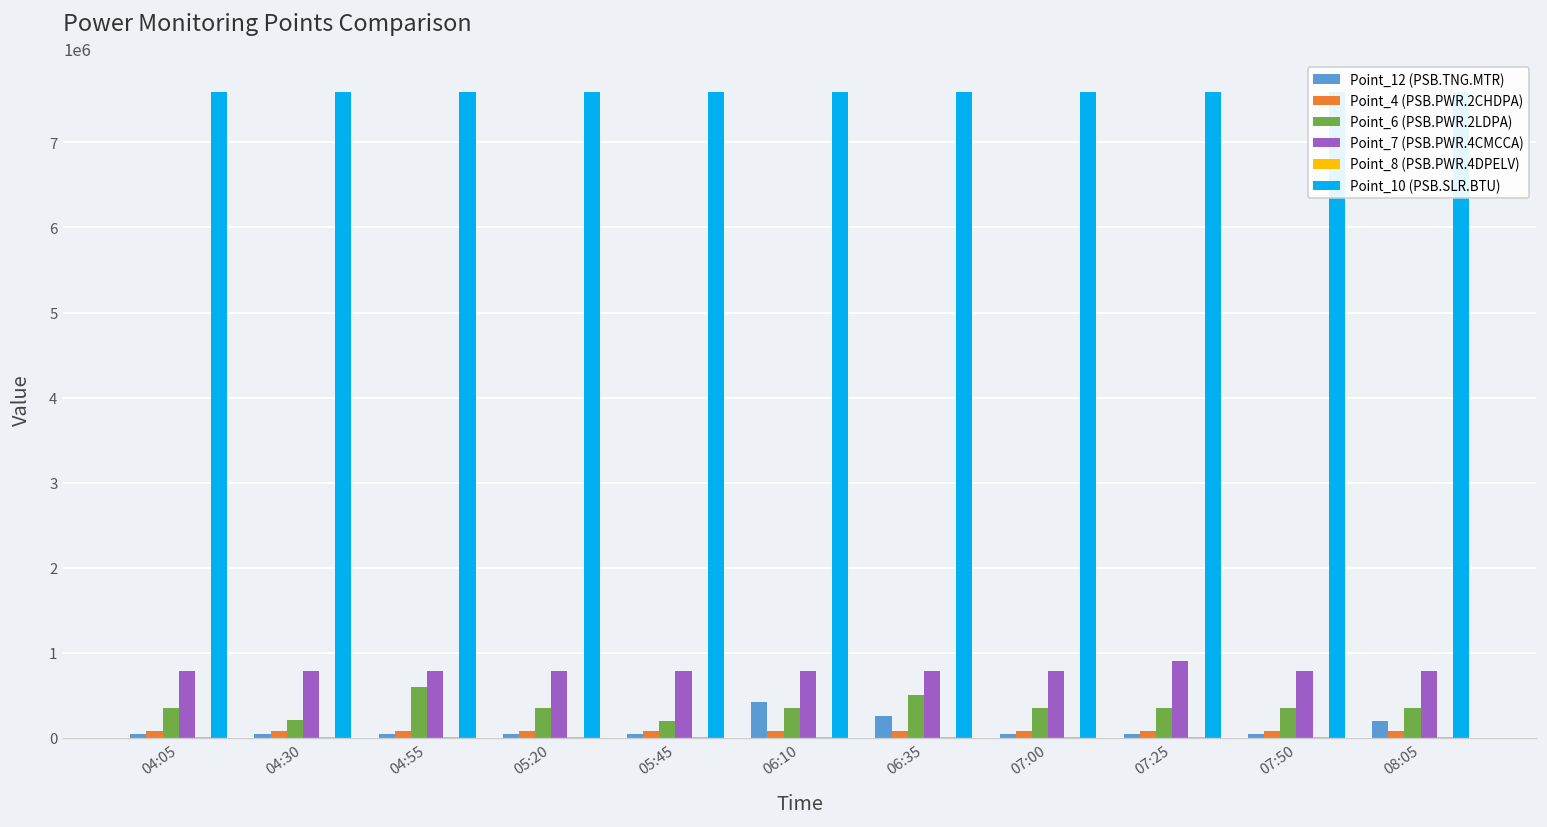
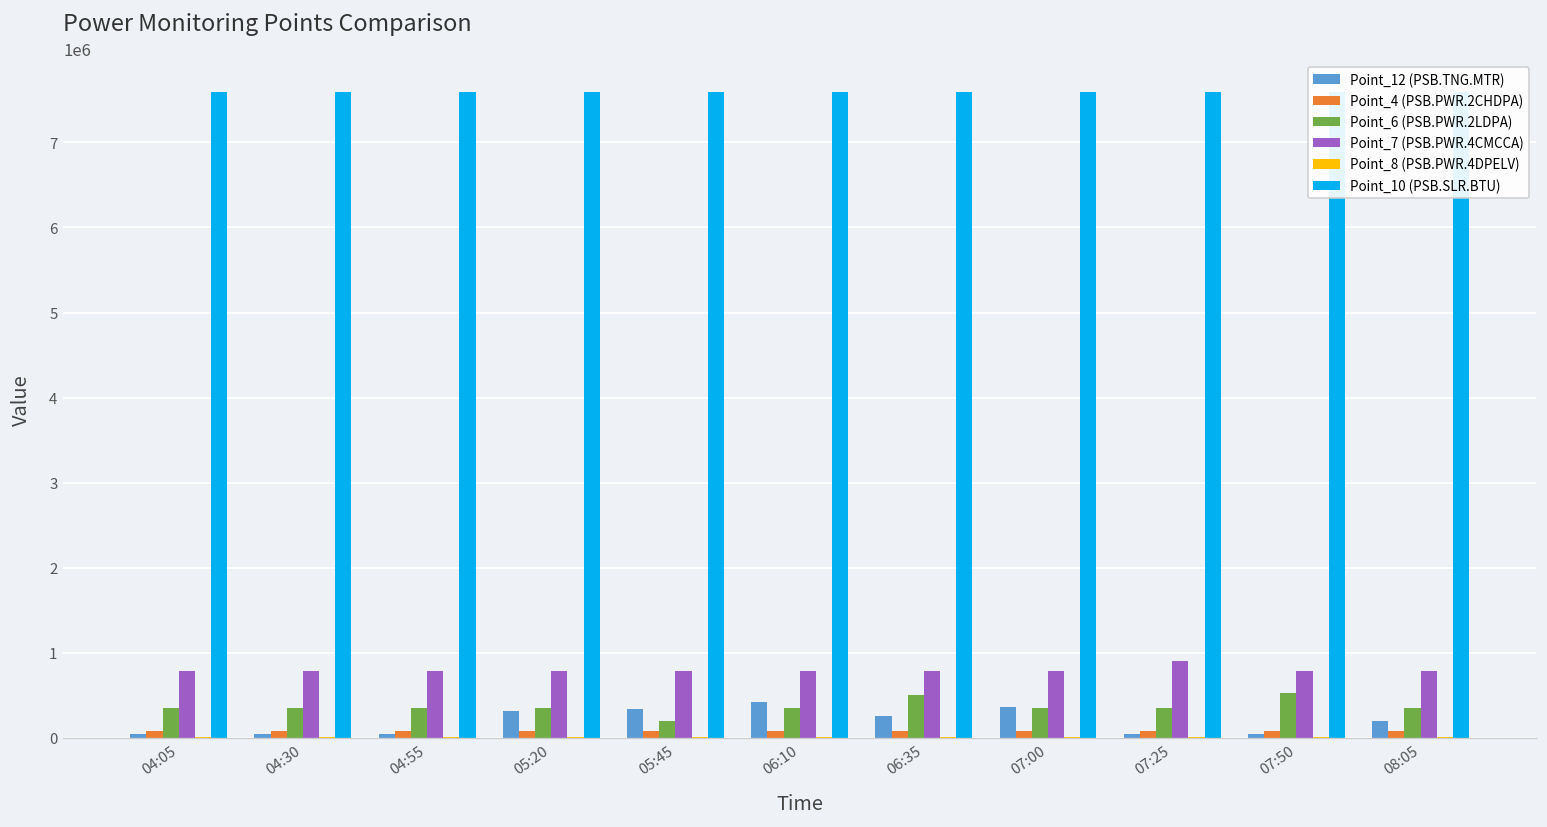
  {
    "Point_12 (PSB.TNG.MTR)": {
      "04:05": 0,
      "04:30": 0,
      "04:55": 0,
-     "05:20": 0,
-     "05:45": 0,
+     "05:20": 300000,
+     "05:45": 300000,
      "06:10": 400000,
      "06:35": 300000,
-     "07:00": 0,
+     "07:00": 400000,
      "07:25": 0,
      "07:50": 0,
      "08:05": 200000
    },
    "Point_4 (PSB.PWR.2CHDPA)": {
      "04:05": 100000,
      "04:30": 100000,
      "04:55": 100000,
      "05:20": 100000,
      "05:45": 100000,
      "06:10": 100000,
      "06:35": 100000,
      "07:00": 100000,
      "07:25": 100000,
      "07:50": 100000,
      "08:05": 100000
    },
    "Point_6 (PSB.PWR.2LDPA)": {
      "04:05": 300000,
-     "04:30": 200000,
-     "04:55": 600000,
+     "04:30": 300000,
+     "04:55": 300000,
      "05:20": 300000,
      "05:45": 200000,
      "06:10": 300000,
      "06:35": 500000,
      "07:00": 300000,
      "07:25": 300000,
-     "07:50": 300000,
+     "07:50": 500000,
      "08:05": 300000
    },
    "Point_7 (PSB.PWR.4CMCCA)": {
      "04:05": 800000,
      "04:30": 800000,
      "04:55": 800000,
      "05:20": 800000,
      "05:45": 800000,
      "06:10": 800000,
      "06:35": 800000,
      "07:00": 800000,
      "07:25": 900000,
      "07:50": 800000,
      "08:05": 800000
    },
    "Point_10 (PSB.SLR.BTU)": {
      "04:05": 7600000,
      "04:30": 7600000,
      "04:55": 7600000,
      "05:20": 7600000,
      "05:45": 7600000,
      "06:10": 7600000,
      "06:35": 7600000,
      "07:00": 7600000,
      "07:25": 7600000
    }
  }
